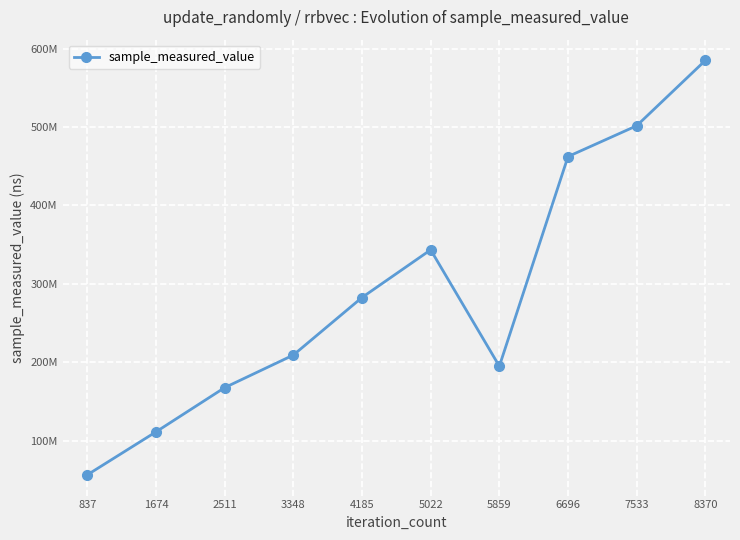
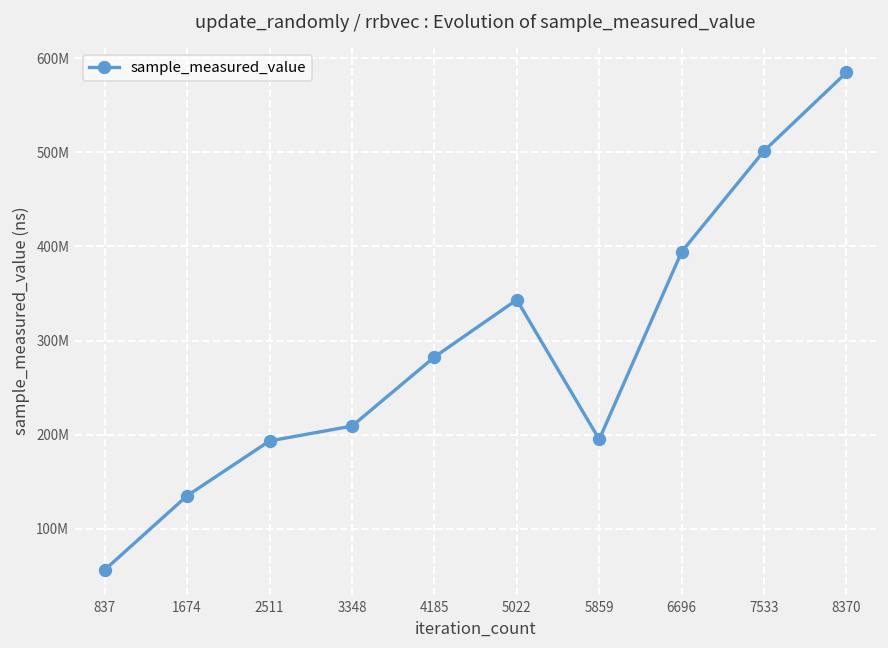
  {
    "837": 60000000,
-   "1674": 110000000,
-   "2511": 170000000,
+   "1674": 140000000,
+   "2511": 190000000,
    "3348": 210000000,
    "4185": 280000000,
    "5022": 340000000,
    "5859": 190000000,
-   "6696": 460000000,
+   "6696": 390000000,
    "7533": 500000000,
    "8370": 580000000
  }
